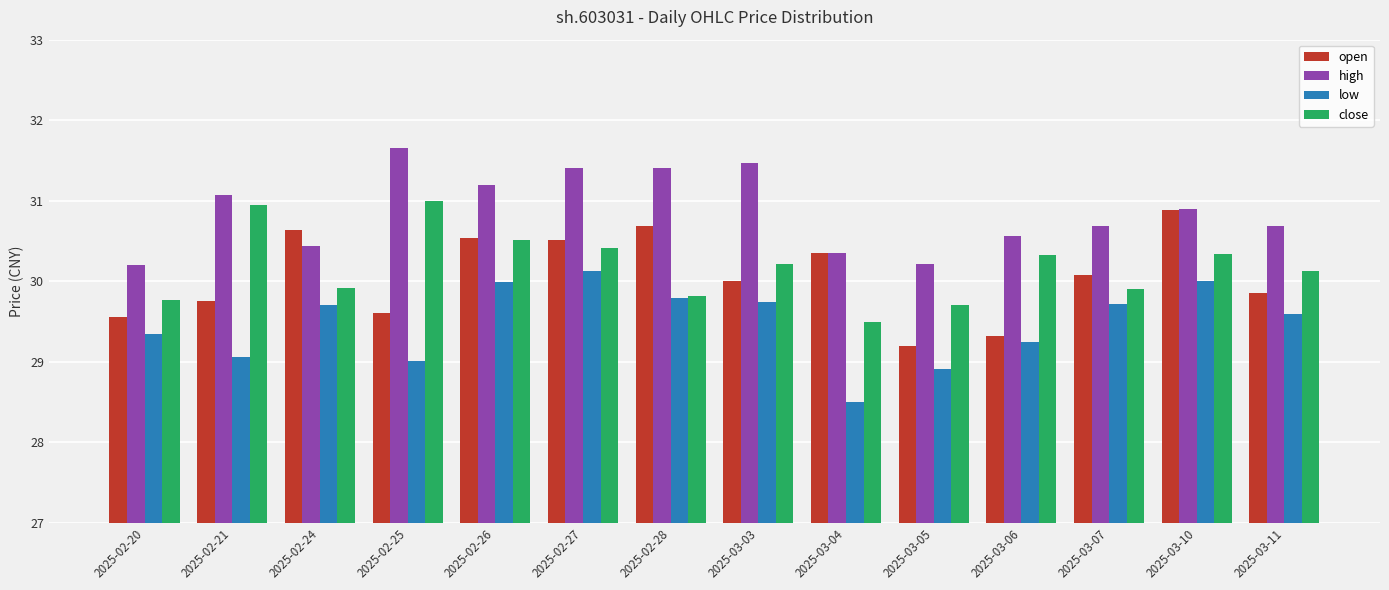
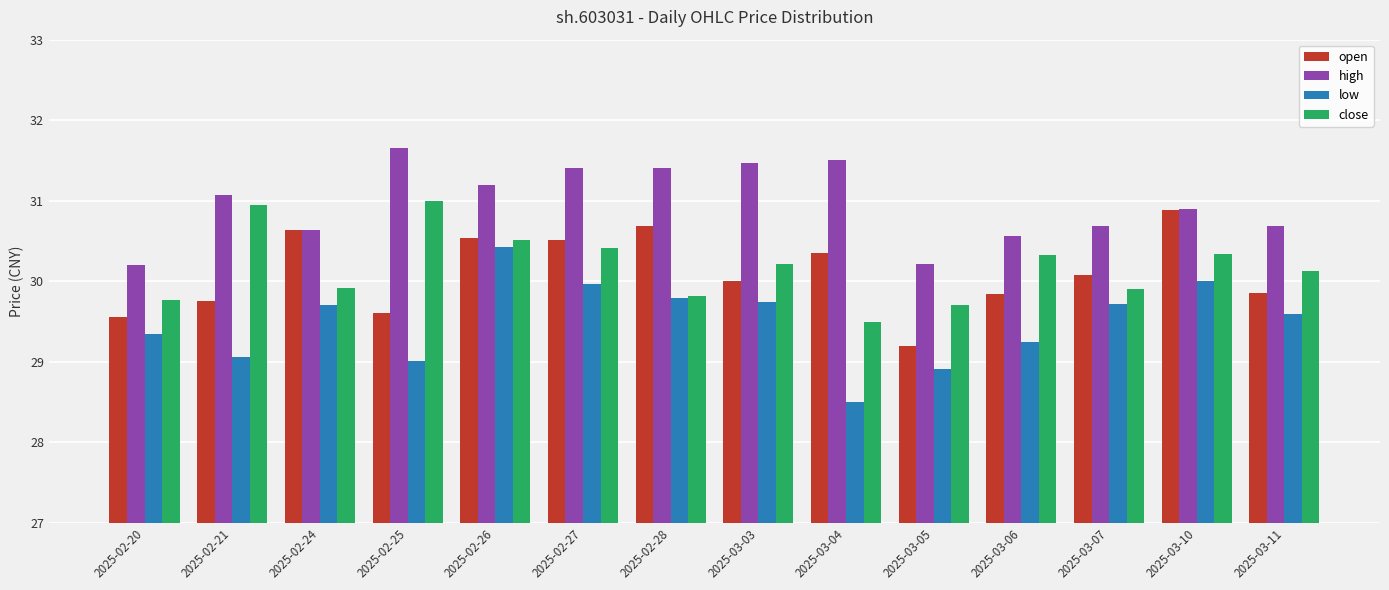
  {
    "open": {
      "2025-02-20": 29.6,
      "2025-02-21": 29.8,
      "2025-02-24": 30.6,
      "2025-02-25": 29.6,
      "2025-02-26": 30.5,
      "2025-02-27": 30.5,
      "2025-02-28": 30.7,
      "2025-03-03": 30.0,
      "2025-03-04": 30.4,
      "2025-03-05": 29.2,
-     "2025-03-06": 29.3,
+     "2025-03-06": 29.8,
      "2025-03-07": 30.1,
      "2025-03-10": 30.9,
      "2025-03-11": 29.9
    },
    "high": {
      "2025-02-20": 30.2,
      "2025-02-21": 31.1,
-     "2025-02-24": 30.4,
+     "2025-02-24": 30.6,
      "2025-02-25": 31.7,
      "2025-02-26": 31.2,
      "2025-02-27": 31.4,
      "2025-02-28": 31.4,
      "2025-03-03": 31.5,
-     "2025-03-04": 30.4,
+     "2025-03-04": 31.5,
      "2025-03-05": 30.2,
      "2025-03-06": 30.6,
      "2025-03-07": 30.7,
      "2025-03-10": 30.9,
      "2025-03-11": 30.7
    },
    "low": {
      "2025-02-20": 29.3,
      "2025-02-21": 29.1,
      "2025-02-24": 29.7,
      "2025-02-25": 29.0,
-     "2025-02-26": 30.0,
-     "2025-02-27": 30.1,
+     "2025-02-26": 30.4,
+     "2025-02-27": 30.0,
      "2025-02-28": 29.8,
      "2025-03-03": 29.7,
      "2025-03-04": 28.5,
      "2025-03-05": 28.9,
      "2025-03-06": 29.2,
      "2025-03-07": 29.7,
      "2025-03-10": 30.0,
      "2025-03-11": 29.6
    },
    "close": {
      "2025-02-20": 29.8,
      "2025-02-21": 30.9,
      "2025-02-24": 29.9,
      "2025-02-25": 31.0,
      "2025-02-26": 30.5,
      "2025-02-27": 30.4,
      "2025-02-28": 29.8,
      "2025-03-03": 30.2,
      "2025-03-04": 29.5,
      "2025-03-05": 29.7,
      "2025-03-06": 30.3,
      "2025-03-07": 29.9,
      "2025-03-10": 30.3,
      "2025-03-11": 30.1
    }
  }
